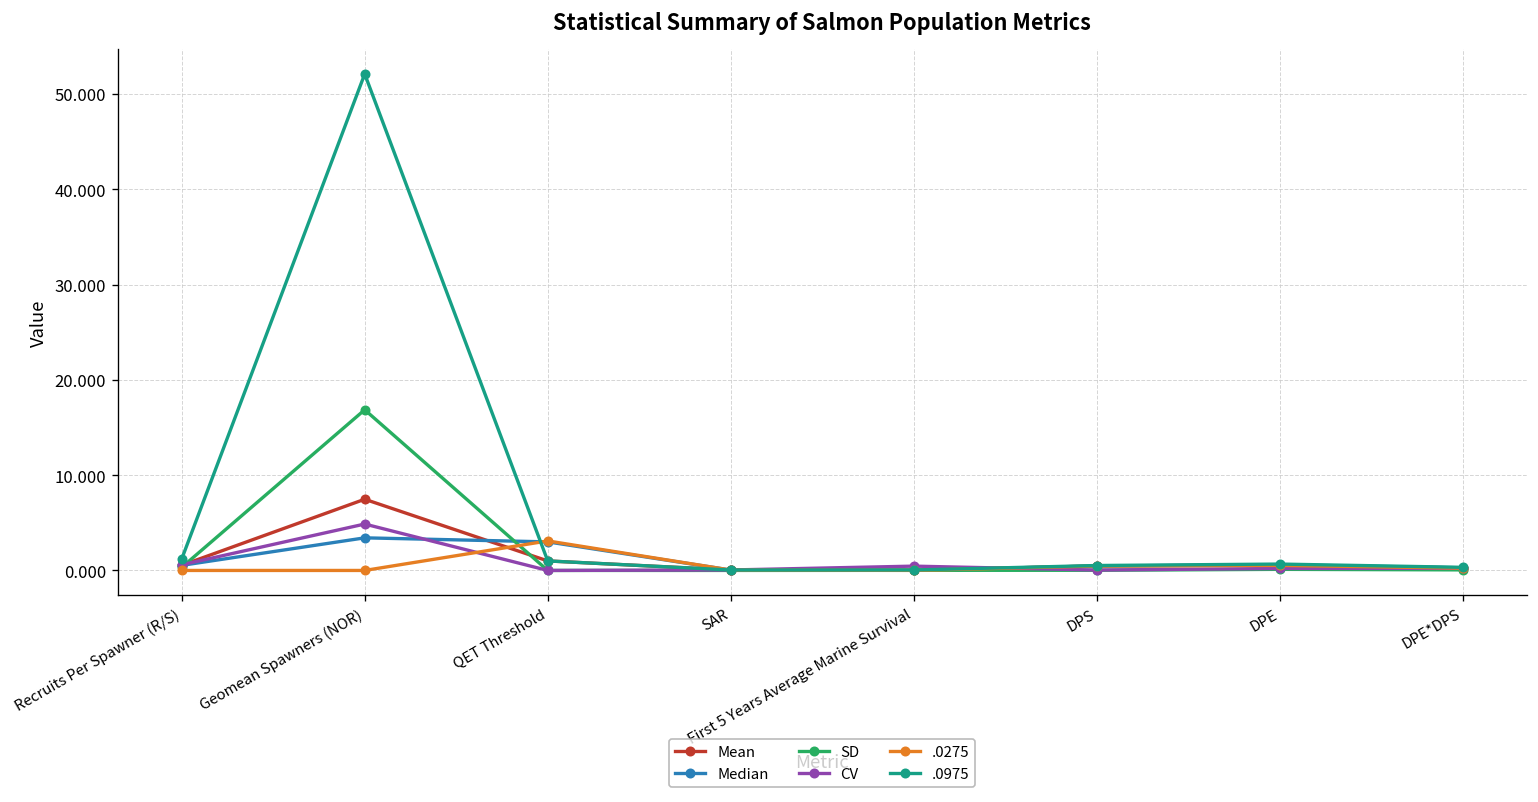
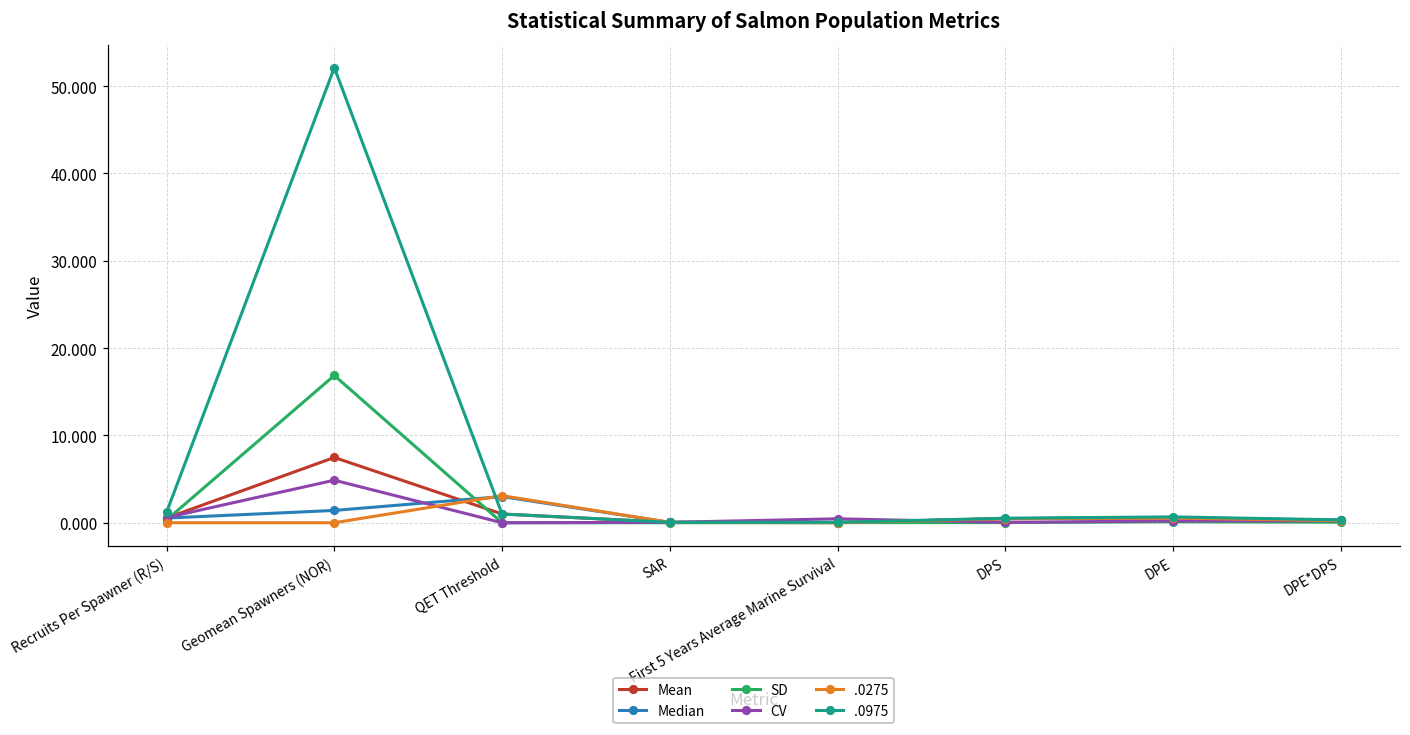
  {
    "Mean": {
      "Geomean Spawners (NOR)": 7
    },
    "Median": {
-     "Geomean Spawners (NOR)": 3
+     "Geomean Spawners (NOR)": 1
    },
    "CV": {
      "Geomean Spawners (NOR)": 5,
      "First 5 Years Average Marine Survival": 0
    },
    ".0275": {
      "Recruits Per Spawner (R/S)": 0,
      "Geomean Spawners (NOR)": 0
    }
  }
